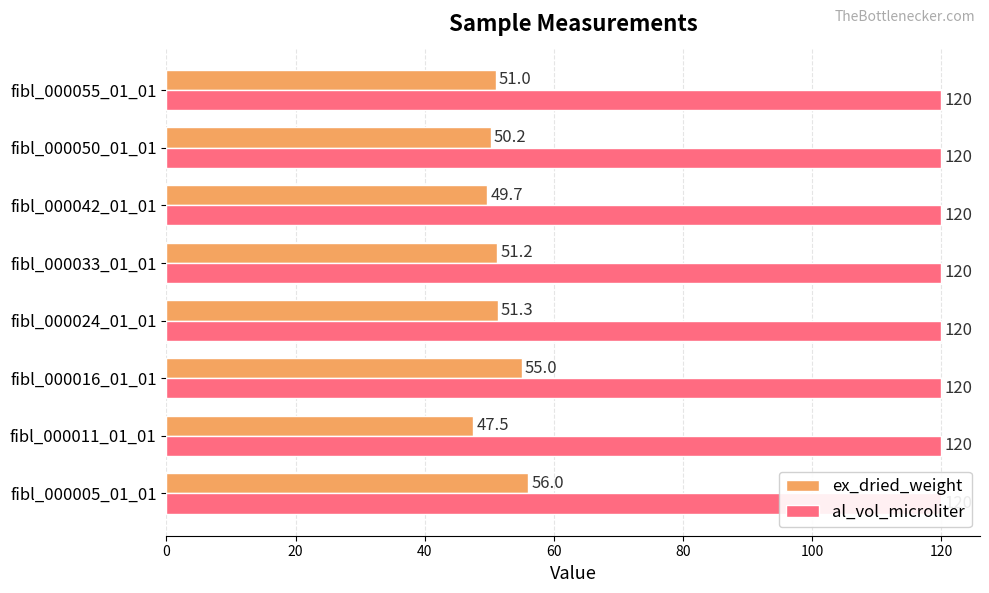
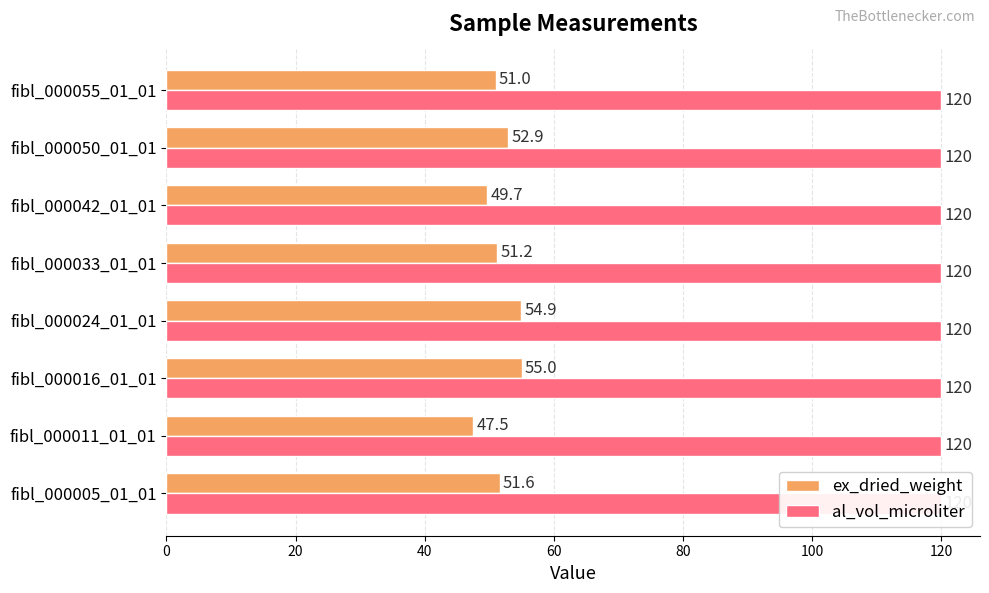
  {
    "ex_dried_weight": {
      "fibl_000055_01_01": 51.0,
-     "fibl_000050_01_01": 50.2,
+     "fibl_000050_01_01": 52.9,
      "fibl_000042_01_01": 49.7,
      "fibl_000033_01_01": 51.2,
-     "fibl_000024_01_01": 51.3,
+     "fibl_000024_01_01": 54.9,
      "fibl_000016_01_01": 55.0,
      "fibl_000011_01_01": 47.5,
-     "fibl_000005_01_01": 56.0
+     "fibl_000005_01_01": 51.6
    },
    "al_vol_microliter": {
      "fibl_000055_01_01": 120,
      "fibl_000050_01_01": 120,
      "fibl_000042_01_01": 120,
      "fibl_000033_01_01": 120,
      "fibl_000024_01_01": 120,
      "fibl_000016_01_01": 120,
      "fibl_000011_01_01": 120
    }
  }
